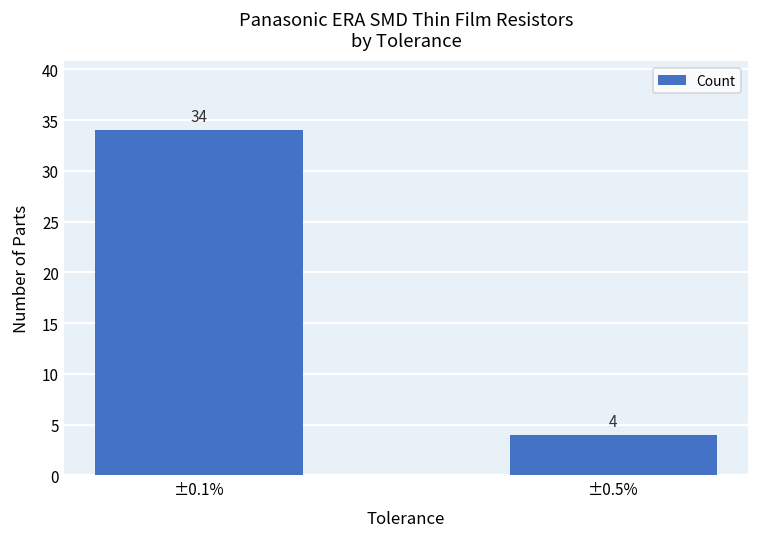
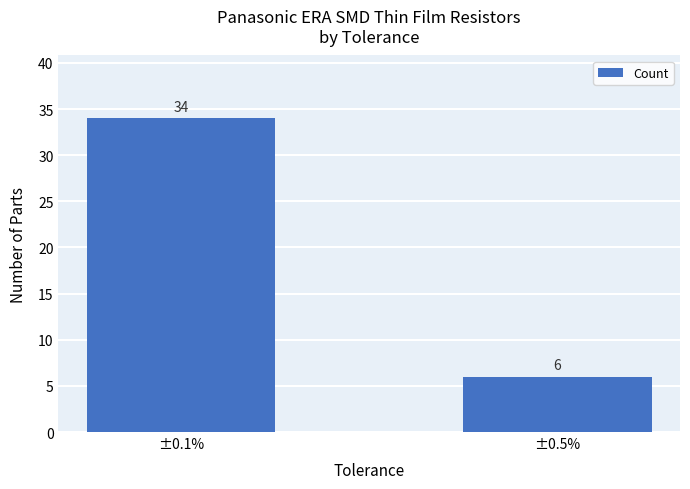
  {
    "±0.1%": 34,
-   "±0.5%": 4
+   "±0.5%": 6
  }
